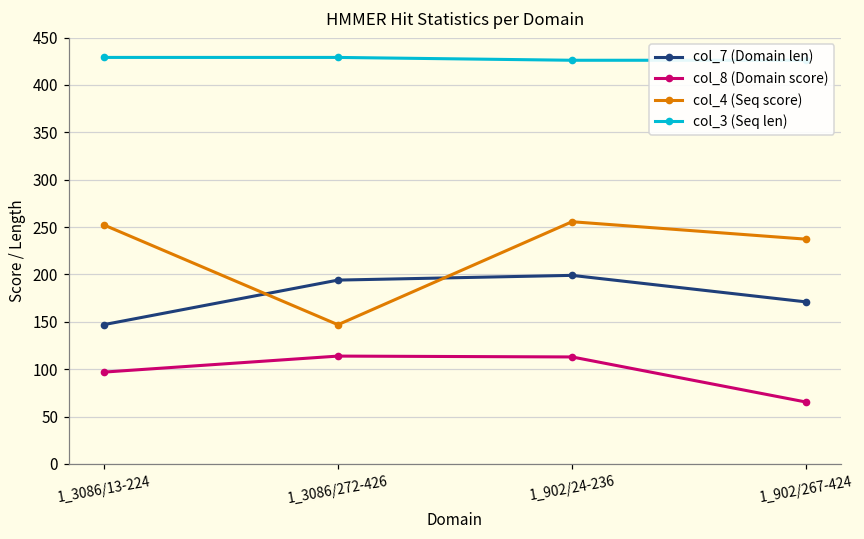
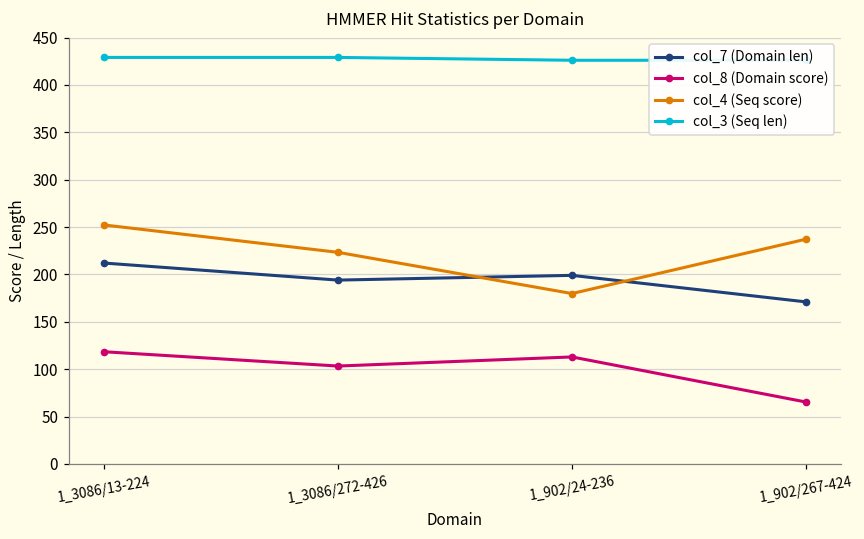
  {
    "col_7 (Domain len)": {
-     "1_3086/13-224": 150,
+     "1_3086/13-224": 210,
      "1_3086/272-426": 190,
      "1_902/24-236": 200,
      "1_902/267-424": 170
    },
    "col_8 (Domain score)": {
-     "1_3086/13-224": 100,
-     "1_3086/272-426": 110,
+     "1_3086/13-224": 120,
+     "1_3086/272-426": 100,
      "1_902/24-236": 110,
      "1_902/267-424": 70
    },
    "col_4 (Seq score)": {
      "1_3086/13-224": 250,
-     "1_3086/272-426": 150,
-     "1_902/24-236": 260,
+     "1_3086/272-426": 220,
+     "1_902/24-236": 180,
      "1_902/267-424": 240
    },
    "col_3 (Seq len)": {
      "1_3086/13-224": 430,
      "1_3086/272-426": 430,
      "1_902/24-236": 430
    }
  }
